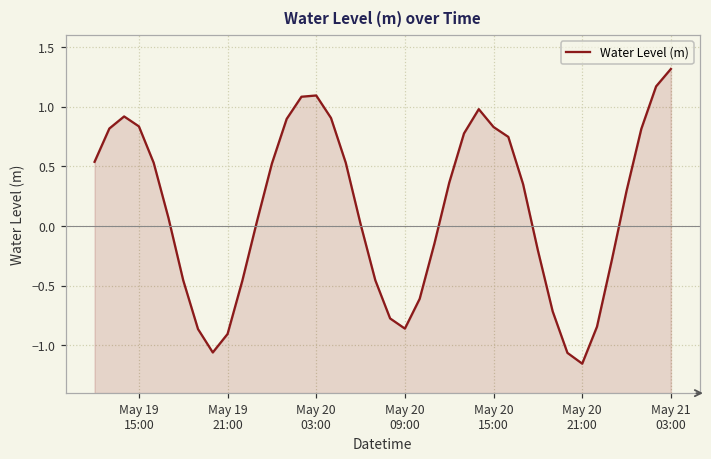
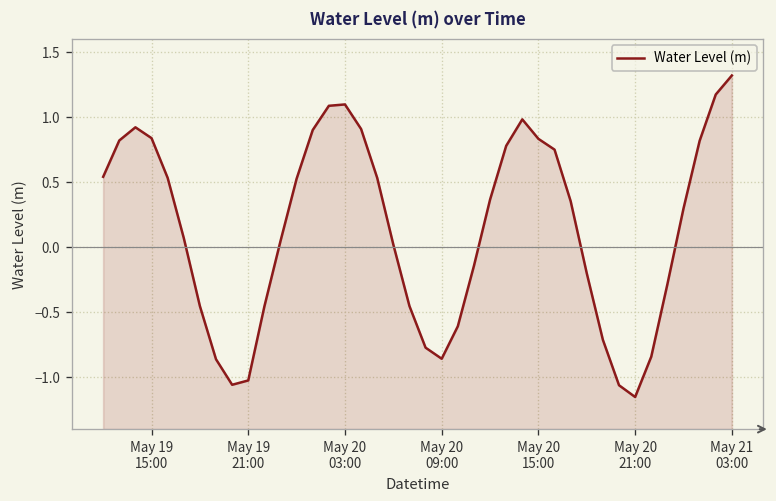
  {
    "May 19 15:00": 0.84,
-   "May 19 21:00": -0.90,
+   "May 19 21:00": -1.03,
    "May 20 03:00": 1.09,
    "May 20 09:00": -0.86,
    "May 20 15:00": 0.83,
    "May 20 21:00": -1.15,
    "May 21 03:00": 1.32
  }
